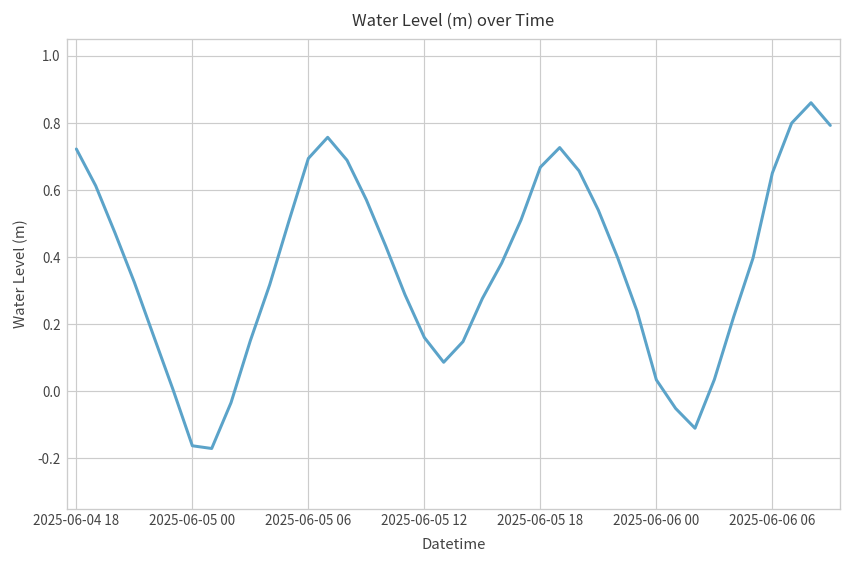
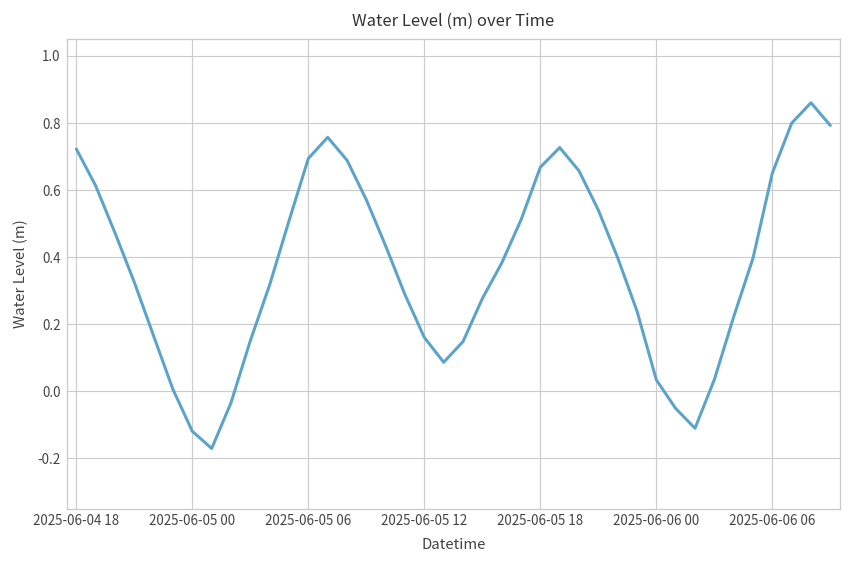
  {
    "2025-06-04 18": 0.72,
-   "2025-06-05 00": -0.16,
+   "2025-06-05 00": -0.12,
    "2025-06-05 06": 0.69,
    "2025-06-05 12": 0.16,
    "2025-06-05 18": 0.67,
    "2025-06-06 00": 0.03,
    "2025-06-06 06": 0.65
  }
